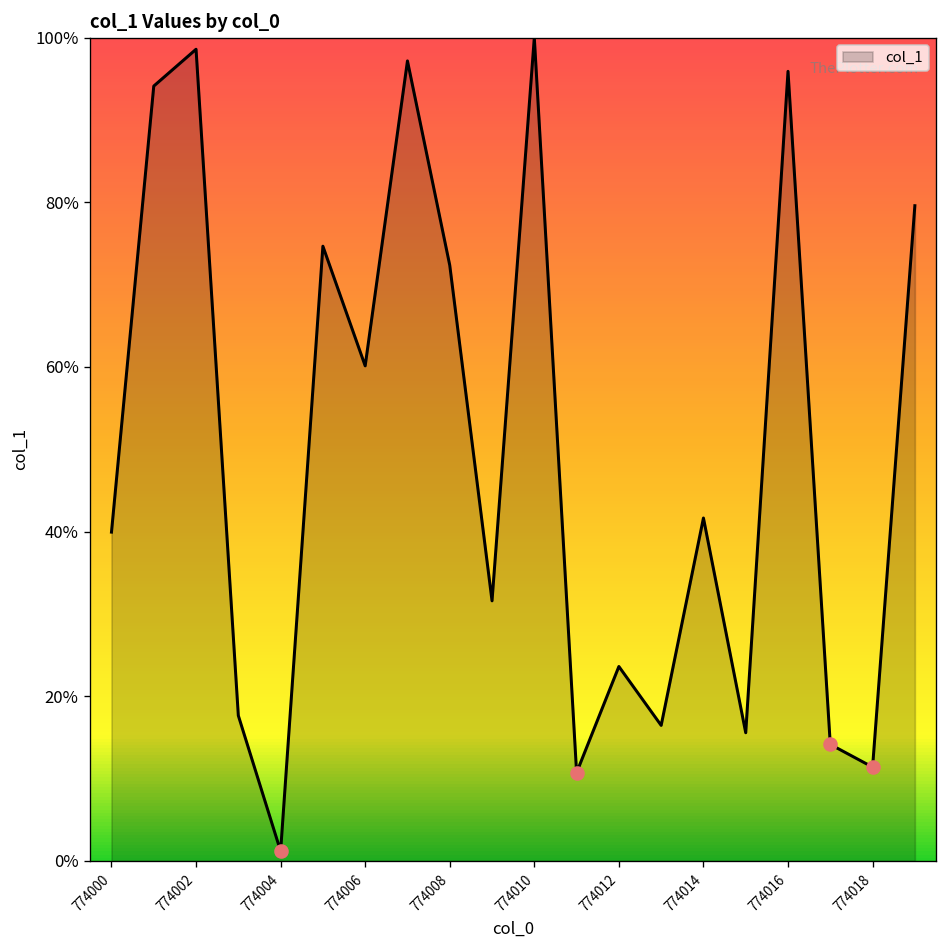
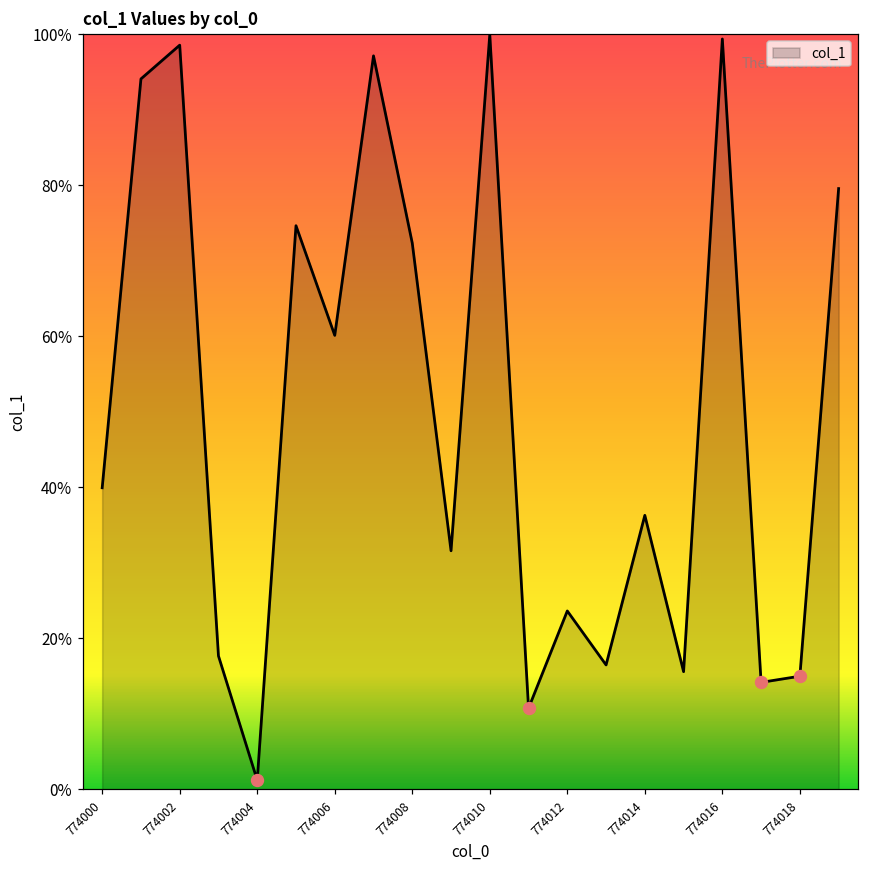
  {
    "col_1": {
      "774000": "40%",
      "774002": "99%",
      "774006": "60%",
      "774008": "72%",
      "774010": "100%",
      "774012": "24%",
-     "774014": "42%",
-     "774016": "96%",
-     "774018": "11%"
+     "774014": "36%",
+     "774016": "99%",
+     "774018": "15%"
    }
  }
